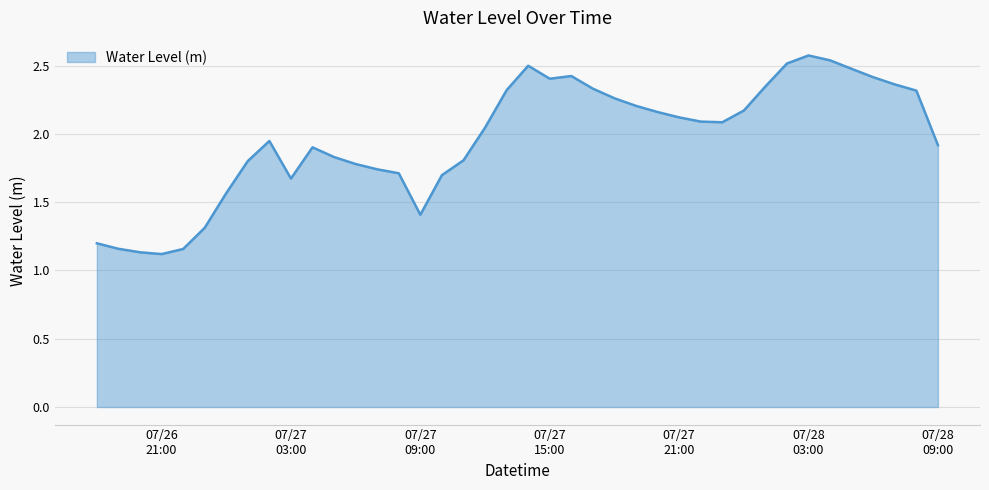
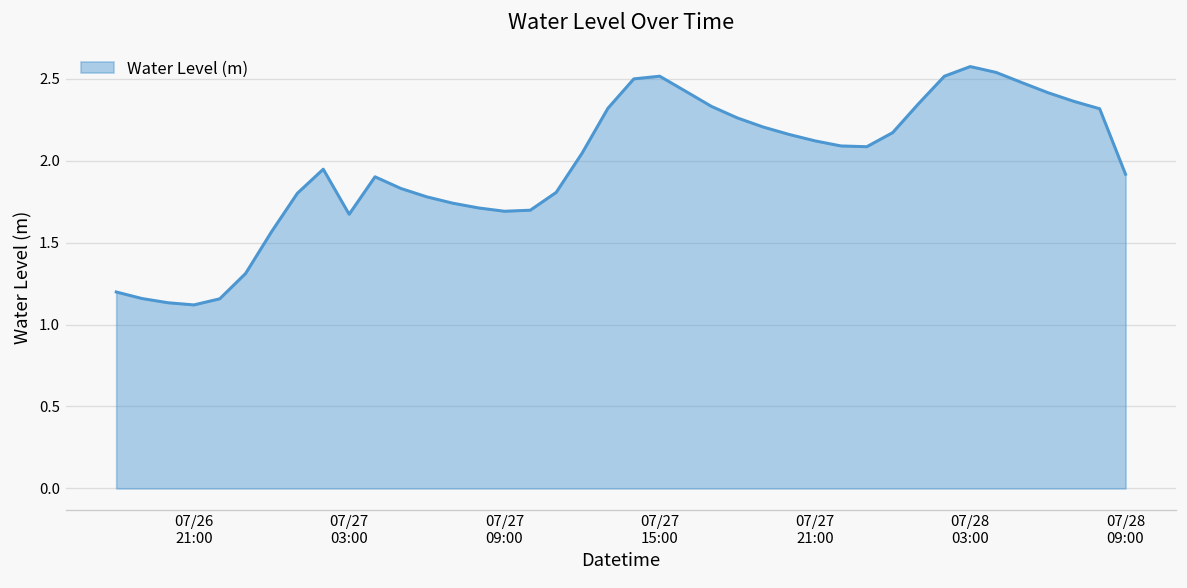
  {
    "07/26 21:00": 1.12,
    "07/27 03:00": 1.67,
-   "07/27 09:00": 1.41,
-   "07/27 15:00": 2.40,
+   "07/27 09:00": 1.69,
+   "07/27 15:00": 2.52,
    "07/27 21:00": 2.12,
    "07/28 03:00": 2.57,
    "07/28 09:00": 1.92
  }
